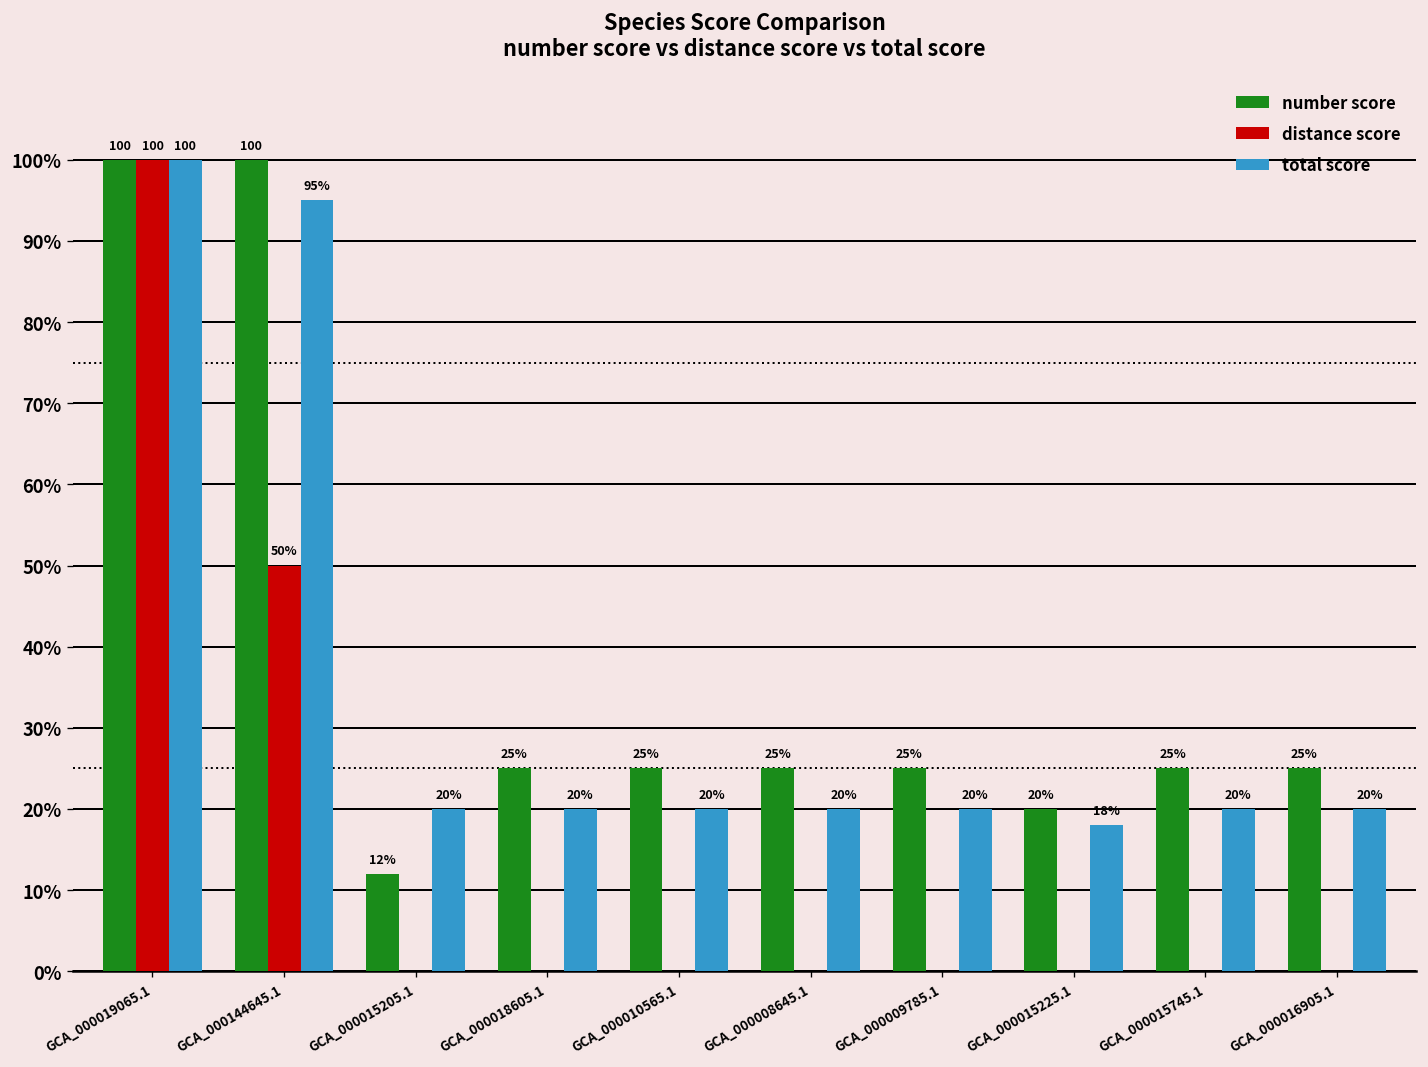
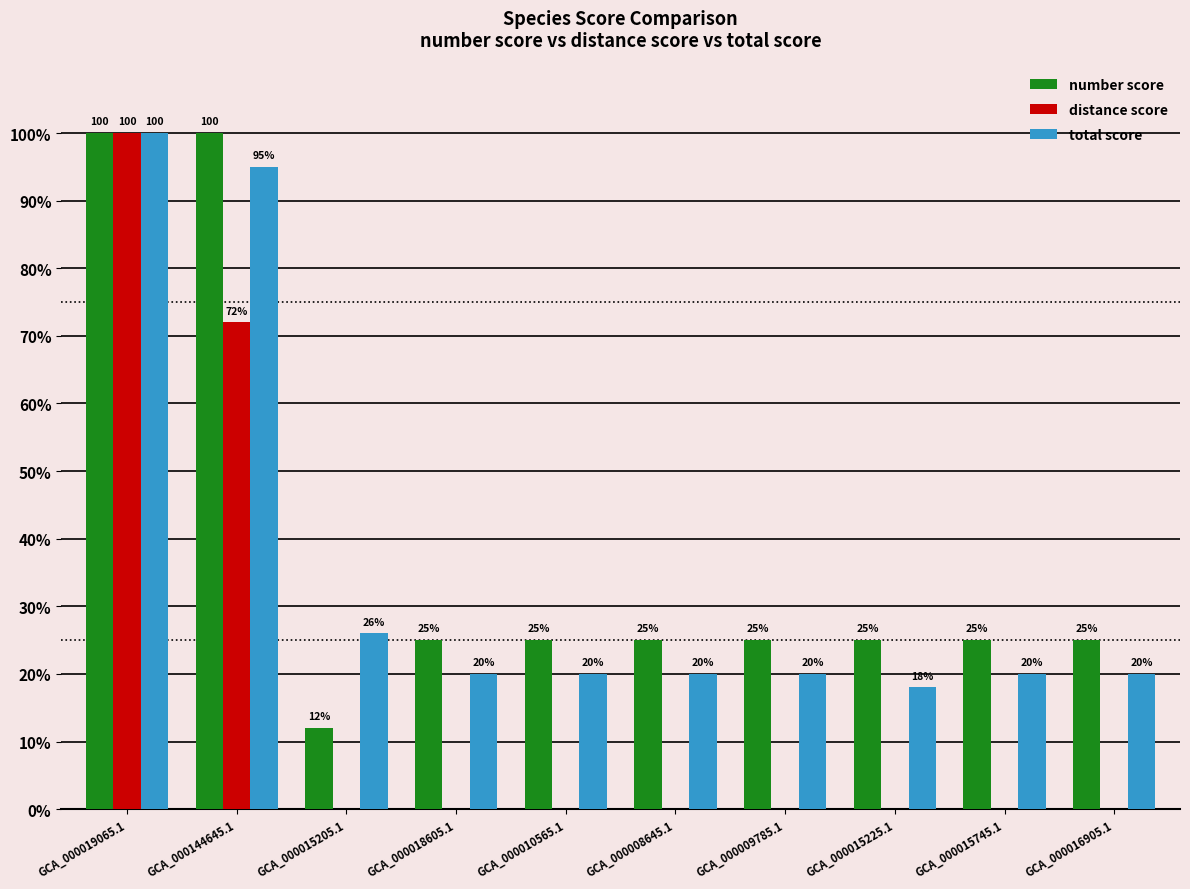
  {
    "number score": {
      "GCA_000019065.1": "100",
      "GCA_000144645.1": "100",
      "GCA_000015205.1": "12%",
      "GCA_000018605.1": "25%",
      "GCA_000010565.1": "25%",
      "GCA_000008645.1": "25%",
      "GCA_000009785.1": "25%",
-     "GCA_000015225.1": "20%",
+     "GCA_000015225.1": "25%",
      "GCA_000015745.1": "25%",
      "GCA_000016905.1": "25%"
    },
    "distance score": {
      "GCA_000019065.1": "100",
-     "GCA_000144645.1": "50%"
+     "GCA_000144645.1": "72%"
    },
    "total score": {
      "GCA_000019065.1": "100",
      "GCA_000144645.1": "95%",
-     "GCA_000015205.1": "20%",
+     "GCA_000015205.1": "26%",
      "GCA_000018605.1": "20%",
      "GCA_000010565.1": "20%",
      "GCA_000008645.1": "20%",
      "GCA_000009785.1": "20%",
      "GCA_000015225.1": "18%",
      "GCA_000015745.1": "20%",
      "GCA_000016905.1": "20%"
    }
  }
